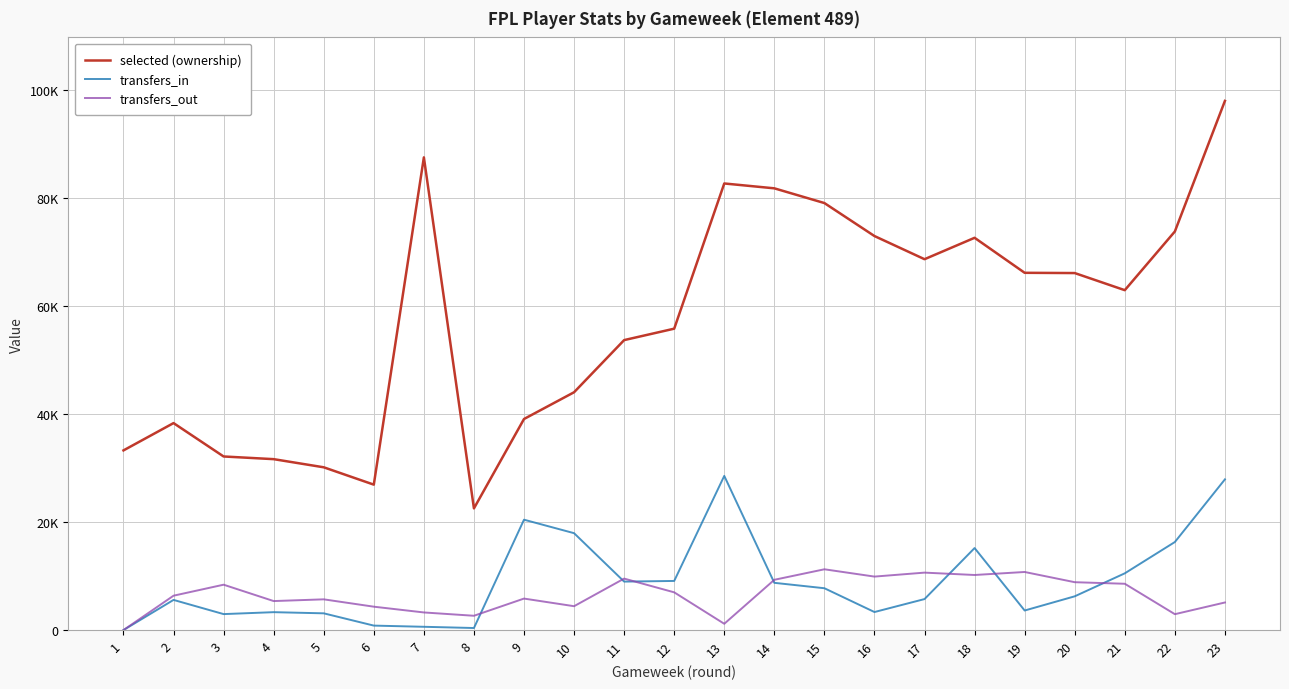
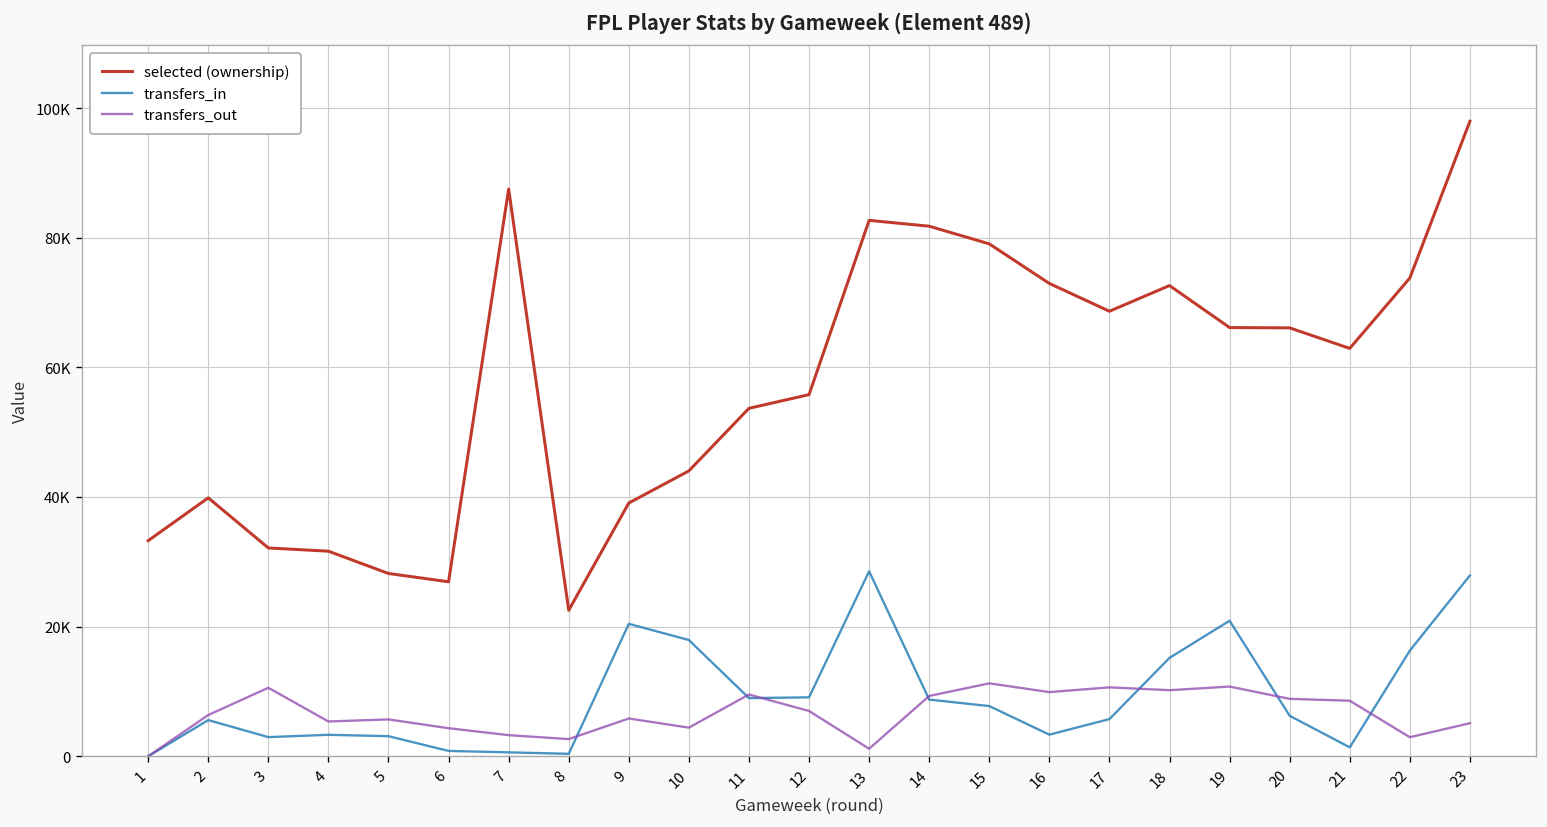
  {
    "selected (ownership)": {
      "1": 33000,
-     "2": 38000,
+     "2": 40000,
      "3": 32000,
      "4": 32000,
-     "5": 30000,
+     "5": 28000,
      "6": 27000,
      "7": 87000,
      "8": 23000,
      "9": 39000,
      "10": 44000,
      "11": 54000,
      "12": 56000,
      "13": 83000,
      "14": 82000,
      "15": 79000,
      "16": 73000,
      "17": 69000,
      "18": 73000,
      "19": 66000,
      "20": 66000,
      "21": 63000,
      "22": 74000,
      "23": 98000
    },
    "transfers_in": {
      "2": 6000,
      "3": 3000,
      "4": 3000,
      "5": 3000,
      "6": 1000,
      "7": 1000,
      "8": 0,
      "9": 20000,
      "10": 18000,
      "11": 9000,
      "12": 9000,
      "13": 29000,
      "14": 9000,
      "15": 8000,
      "16": 3000,
      "17": 6000,
      "18": 15000,
-     "19": 4000,
+     "19": 21000,
      "20": 6000,
-     "21": 11000,
+     "21": 1000,
      "22": 16000,
      "23": 28000
    },
    "transfers_out": {
      "2": 6000,
-     "3": 8000,
+     "3": 11000,
      "4": 5000,
      "5": 6000,
      "6": 4000,
      "7": 3000,
      "8": 3000,
      "9": 6000,
      "10": 4000,
      "11": 10000,
      "12": 7000,
      "13": 1000,
      "14": 9000,
      "15": 11000,
      "16": 10000,
      "17": 11000,
      "18": 10000,
      "19": 11000,
      "20": 9000,
      "21": 9000,
      "22": 3000,
      "23": 5000
    }
  }
